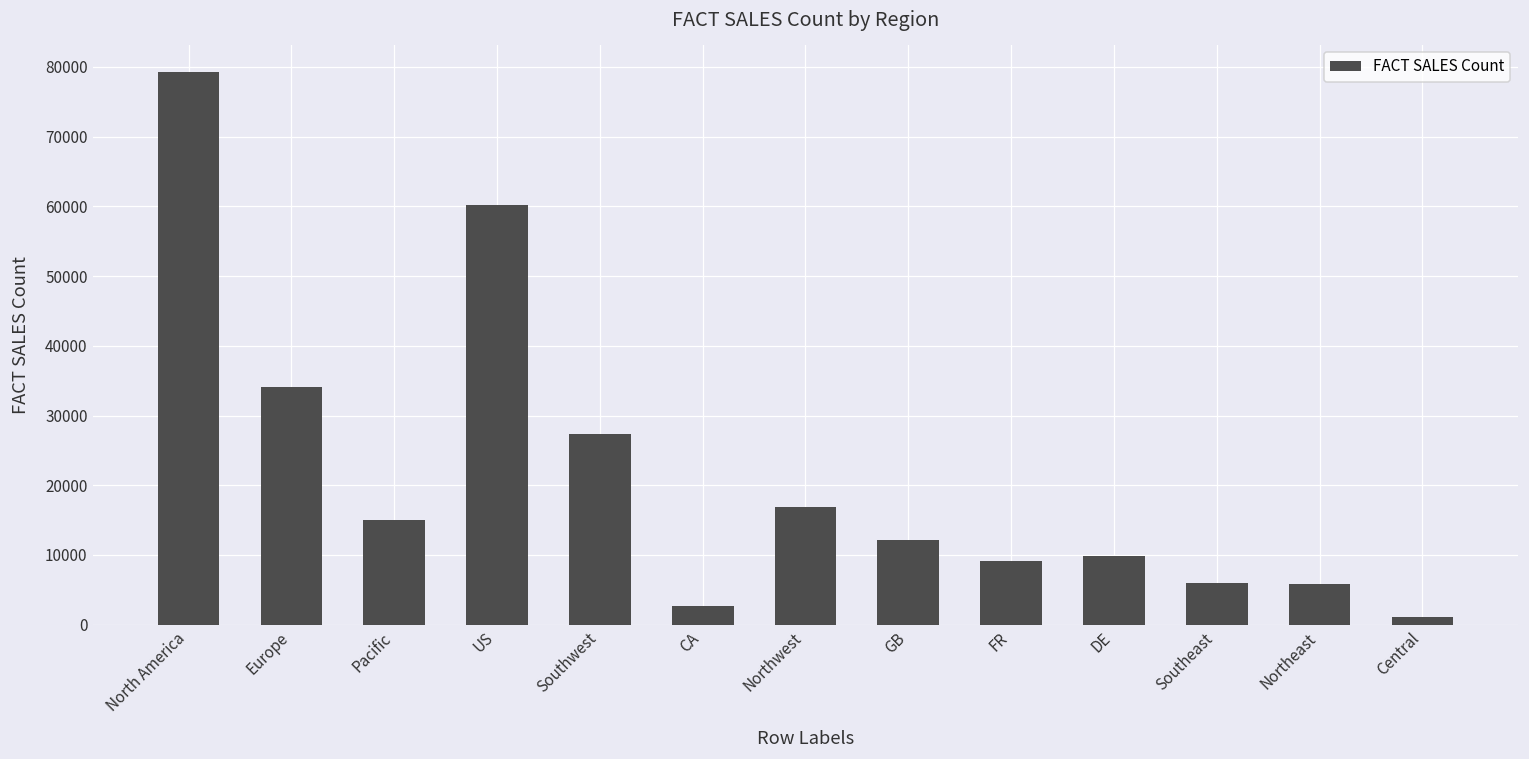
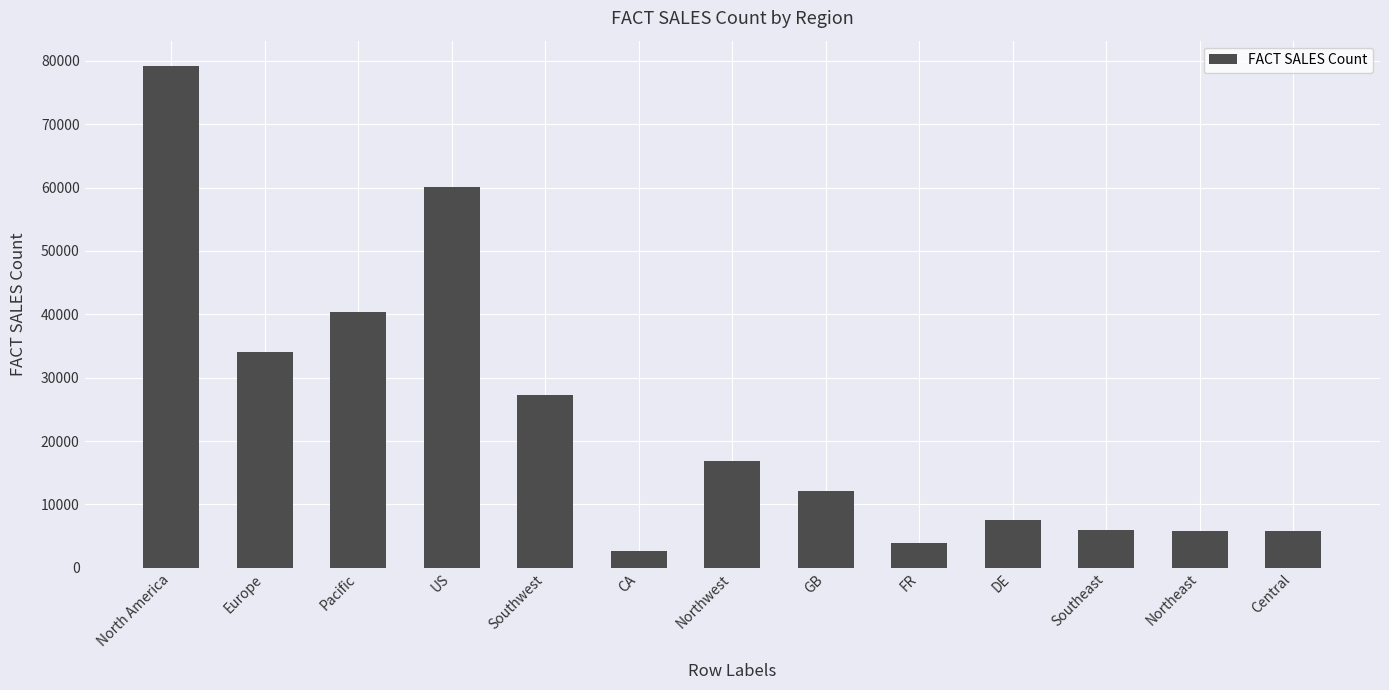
  {
    "North America": 79000,
    "Europe": 34000,
-   "Pacific": 15000,
+   "Pacific": 40000,
    "US": 60000,
    "Southwest": 27000,
    "CA": 3000,
    "Northwest": 17000,
    "GB": 12000,
-   "FR": 9000,
-   "DE": 10000,
+   "FR": 4000,
+   "DE": 8000,
    "Southeast": 6000,
    "Northeast": 6000,
-   "Central": 1000
+   "Central": 6000
  }
